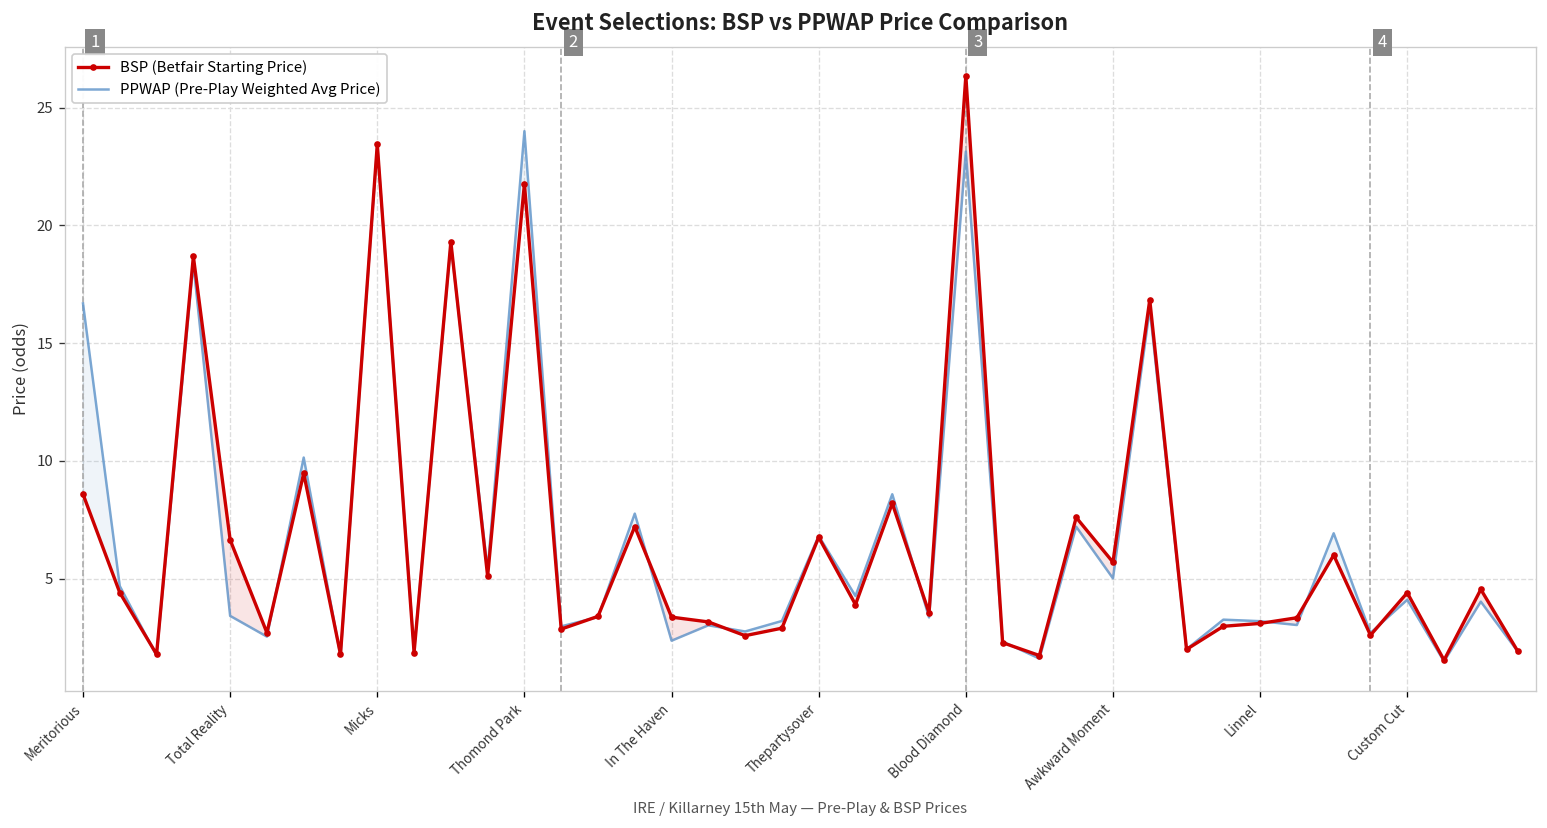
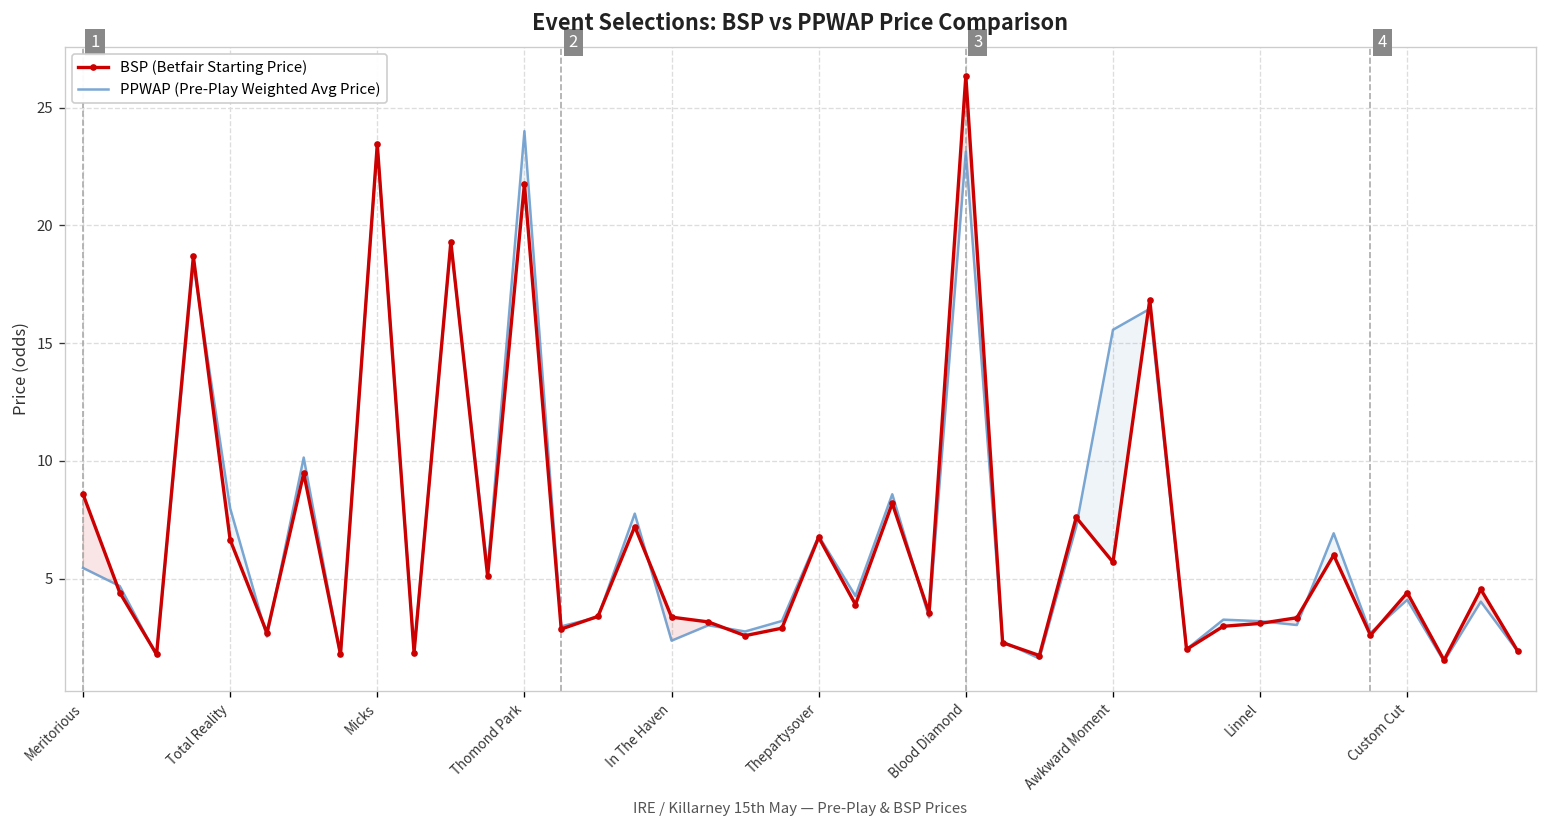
  {
    "BSP (Betfair Starting Price)": {
      "Meritorious": 8.6,
      "Total Reality": 6.6,
      "Thomond Park": 21.8,
      "In The Haven": 3.4,
      "Awkward Moment": 5.7,
      "Custom Cut": 4.4
    },
    "PPWAP (Pre-Play Weighted Avg Price)": {
-     "Meritorious": 16.7,
-     "Total Reality": 3.4,
+     "Meritorious": 5.5,
+     "Total Reality": 8.0,
      "Thomond Park": 24.0,
      "In The Haven": 2.4,
      "Blood Diamond": 23.1,
-     "Awkward Moment": 5.0,
+     "Awkward Moment": 15.6,
      "Custom Cut": 4.1
    }
  }
